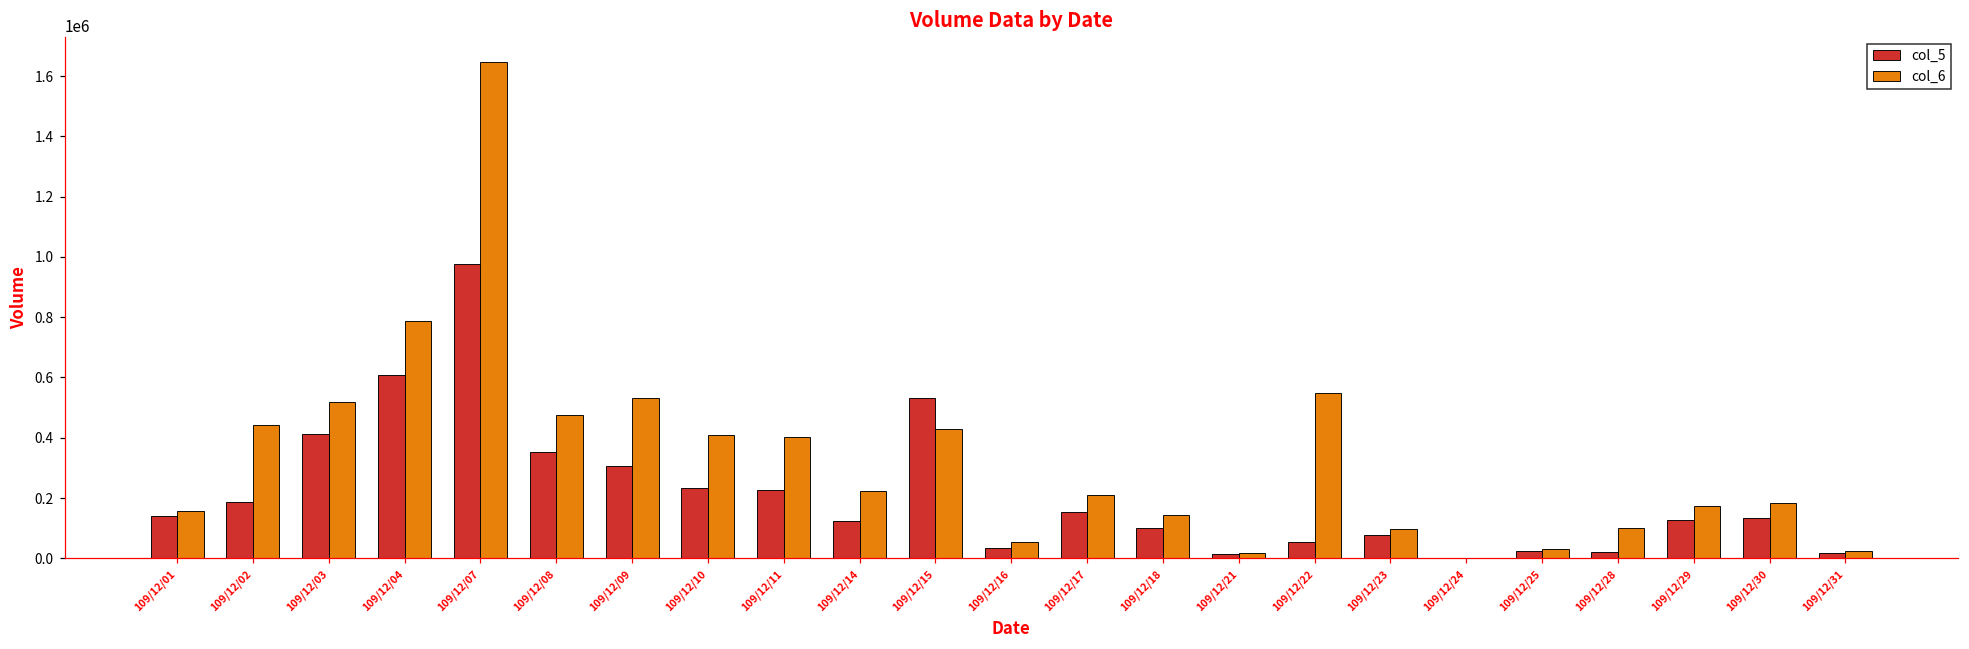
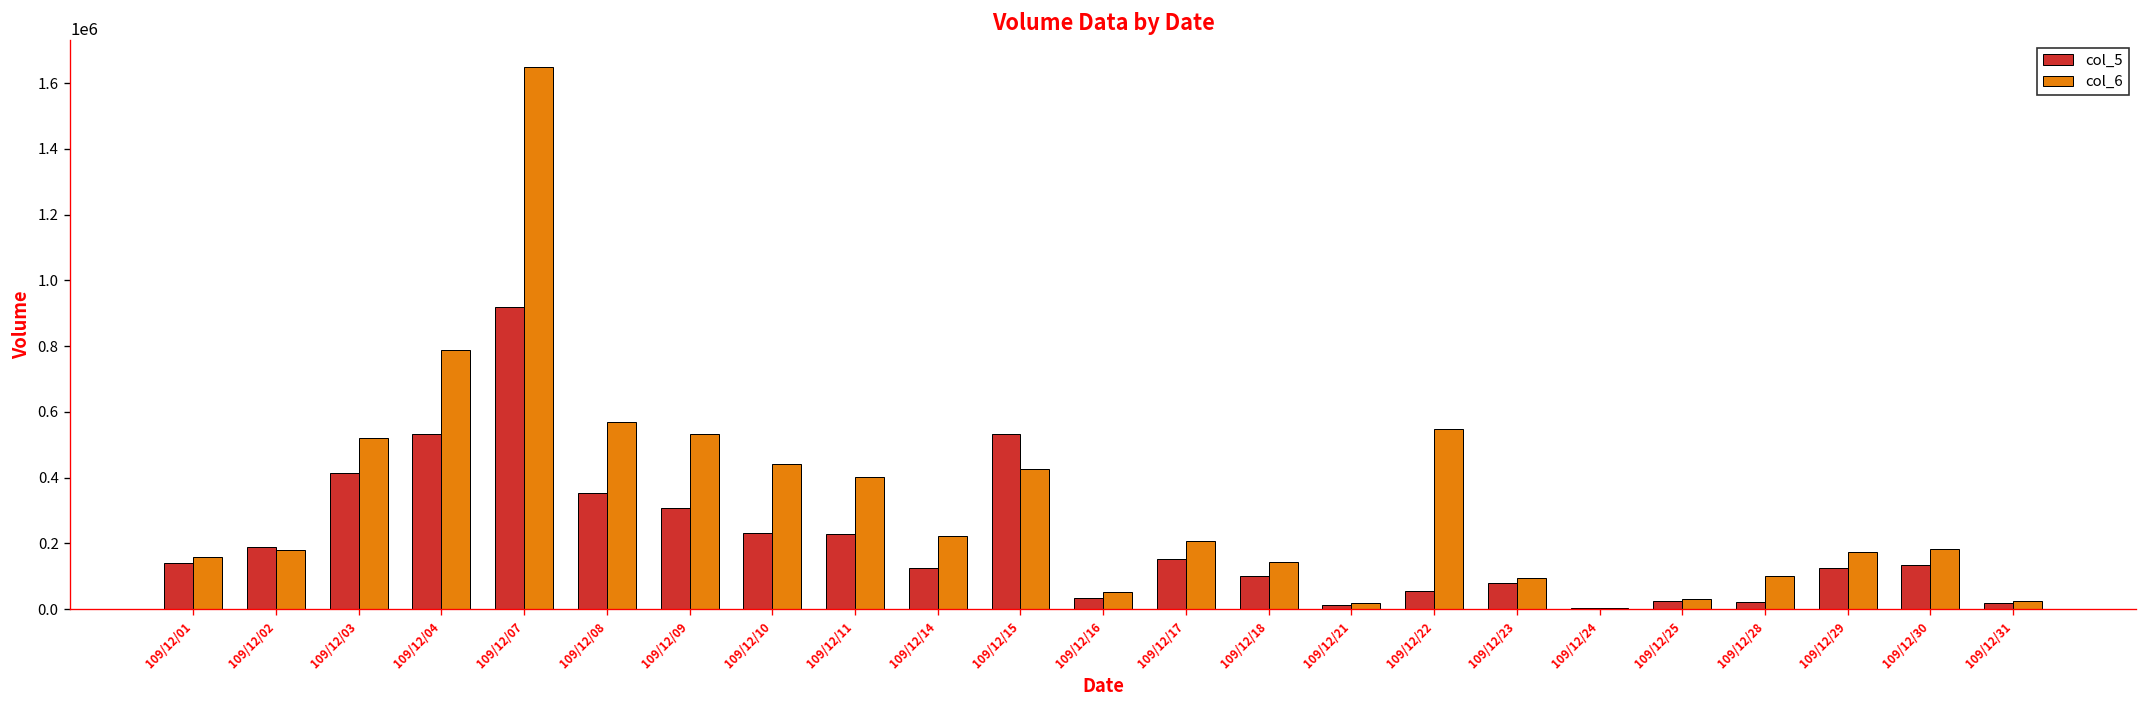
  {
    "col_5": {
      "109/12/01": 140000,
      "109/12/02": 190000,
      "109/12/03": 410000,
-     "109/12/04": 610000,
-     "109/12/07": 980000,
+     "109/12/04": 530000,
+     "109/12/07": 920000,
      "109/12/08": 350000,
      "109/12/09": 310000,
      "109/12/10": 230000,
      "109/12/11": 230000,
      "109/12/14": 120000,
      "109/12/15": 530000,
      "109/12/16": 40000,
      "109/12/17": 150000,
      "109/12/18": 100000,
      "109/12/21": 10000,
      "109/12/22": 50000,
      "109/12/23": 80000,
      "109/12/25": 20000,
      "109/12/28": 20000,
      "109/12/29": 130000,
      "109/12/30": 140000,
      "109/12/31": 20000
    },
    "col_6": {
      "109/12/01": 160000,
-     "109/12/02": 440000,
+     "109/12/02": 180000,
      "109/12/03": 520000,
      "109/12/04": 790000,
      "109/12/07": 1650000,
-     "109/12/08": 480000,
+     "109/12/08": 570000,
      "109/12/09": 530000,
-     "109/12/10": 410000,
+     "109/12/10": 440000,
      "109/12/11": 400000,
      "109/12/14": 220000,
      "109/12/15": 430000,
      "109/12/16": 50000,
      "109/12/17": 210000,
      "109/12/18": 140000,
      "109/12/21": 20000,
      "109/12/22": 550000,
      "109/12/23": 100000,
      "109/12/25": 30000,
      "109/12/28": 100000,
      "109/12/29": 170000,
      "109/12/30": 180000,
      "109/12/31": 20000
    }
  }
